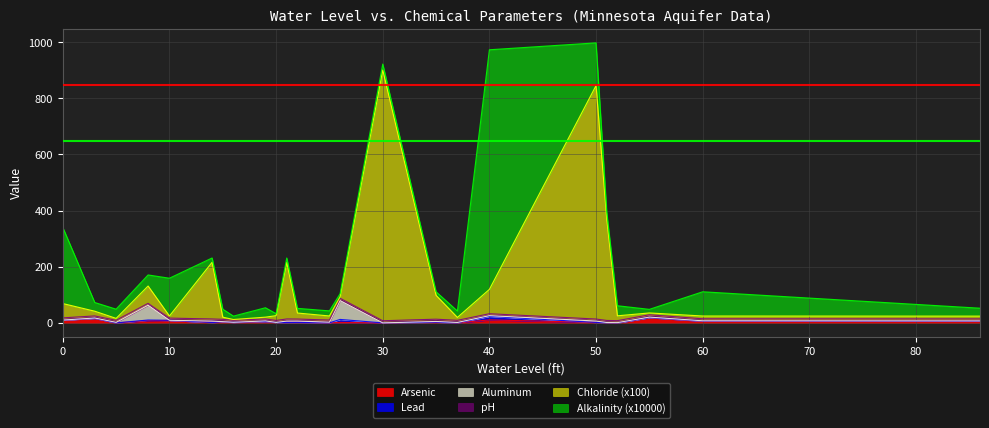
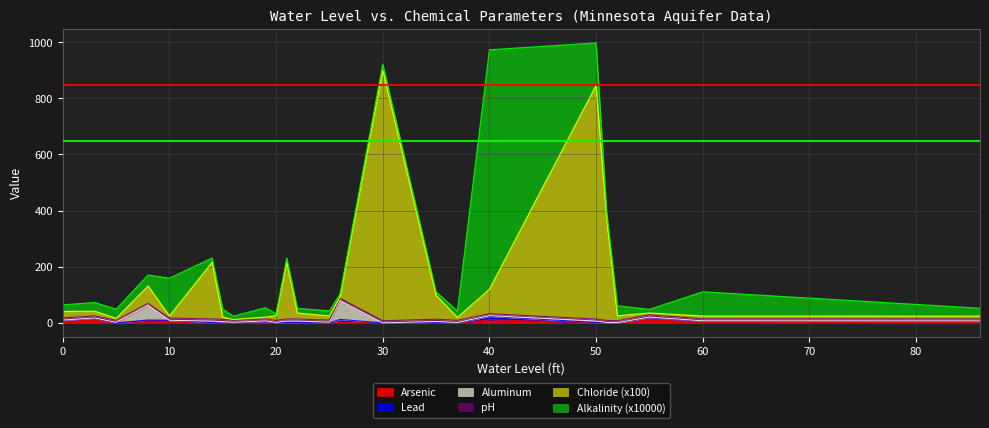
  {
    "Arsenic": {
      "40": 10
    },
    "Chloride (x100)": {
-     "0": 50,
+     "0": 20,
      "30": 890,
      "40": 90,
      "50": 830,
      "60": 10
    },
    "Alkalinity (x10000)": {
-     "0": 270,
+     "0": 20,
      "10": 130,
      "30": 20,
      "40": 850,
      "50": 150,
      "60": 90
    }
  }
